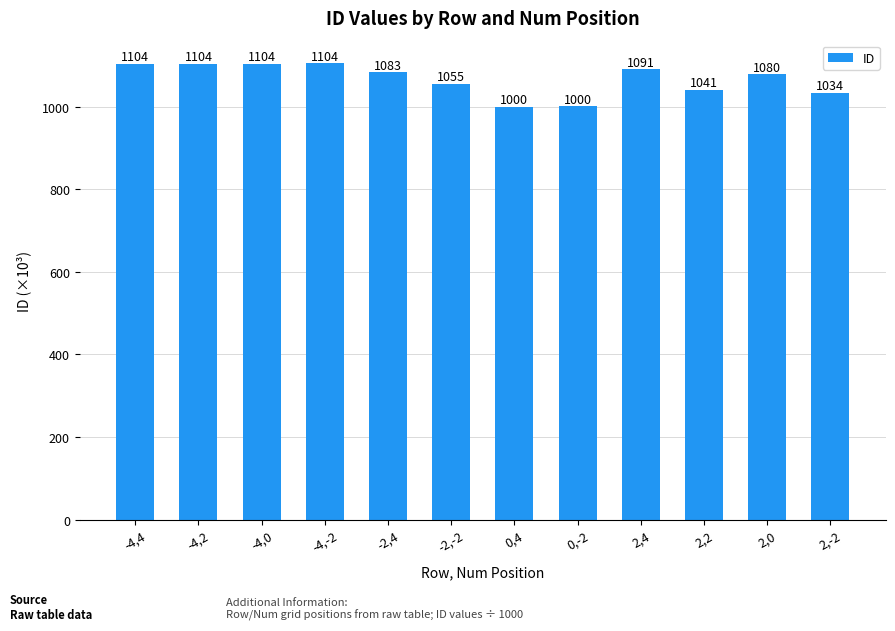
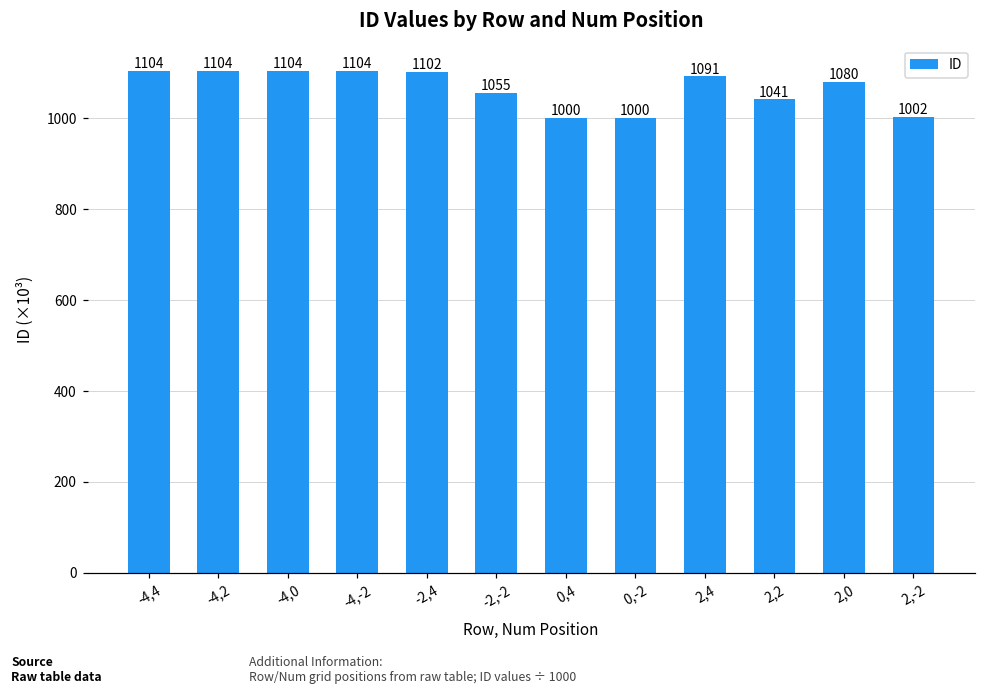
  {
    "-4,4": 1104,
    "-4,2": 1104,
    "-4,0": 1104,
    "-4,-2": 1104,
-   "-2,4": 1083,
+   "-2,4": 1102,
    "-2,-2": 1055,
    "0,4": 1000,
    "0,-2": 1000,
    "2,4": 1091,
    "2,2": 1041,
    "2,0": 1080,
-   "2,-2": 1034
+   "2,-2": 1002
  }
